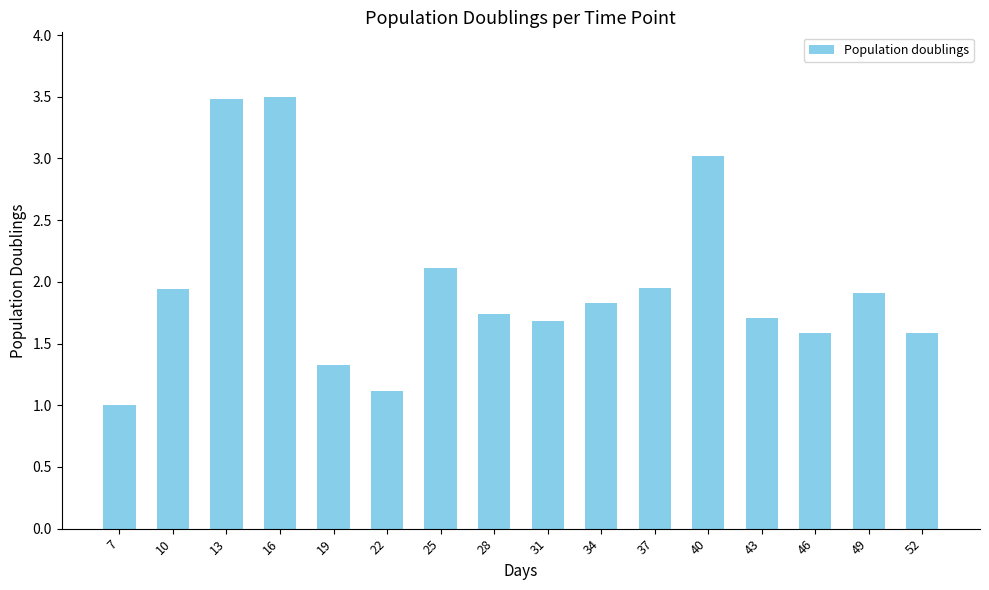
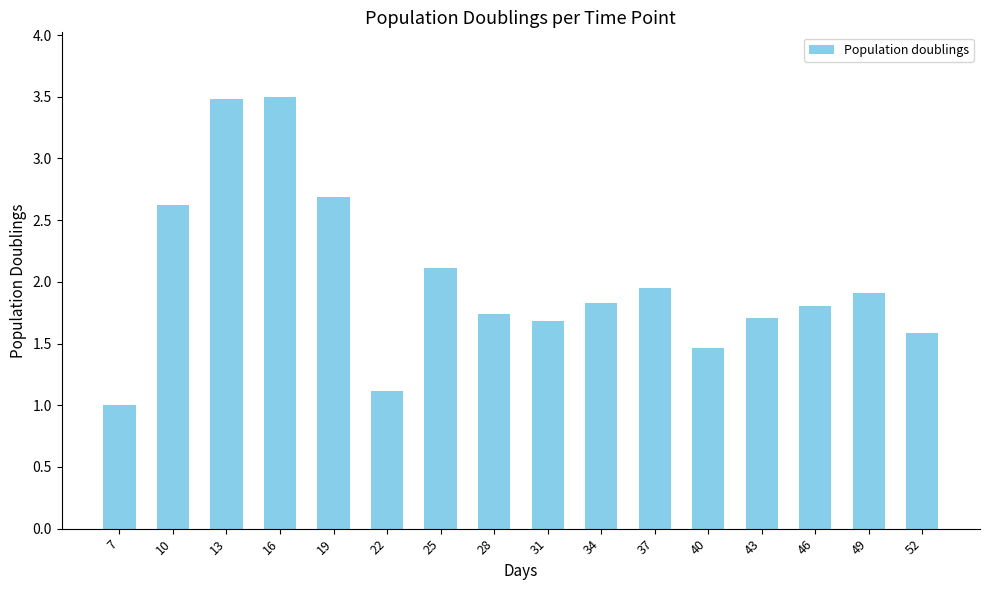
  {
    "7": 1.00,
-   "10": 1.94,
+   "10": 2.62,
    "13": 3.48,
    "16": 3.50,
-   "19": 1.33,
+   "19": 2.68,
    "22": 1.12,
    "25": 2.11,
    "28": 1.74,
    "31": 1.68,
    "34": 1.83,
    "37": 1.95,
-   "40": 3.02,
+   "40": 1.47,
    "43": 1.71,
-   "46": 1.58,
+   "46": 1.80,
    "49": 1.91,
    "52": 1.59
  }
